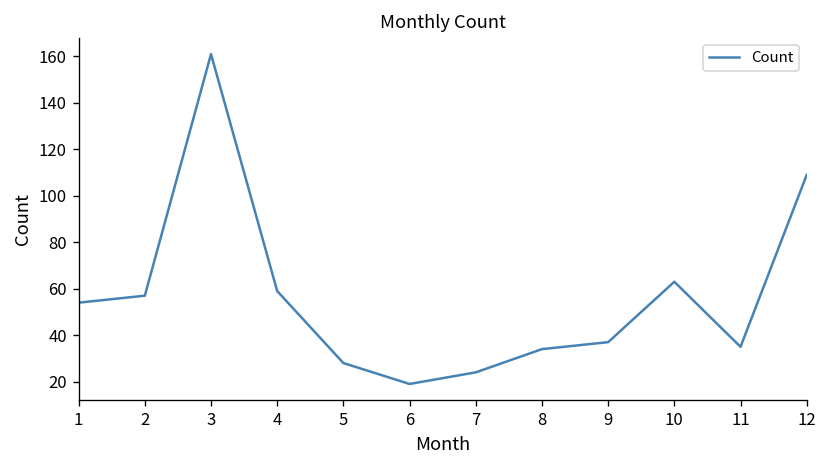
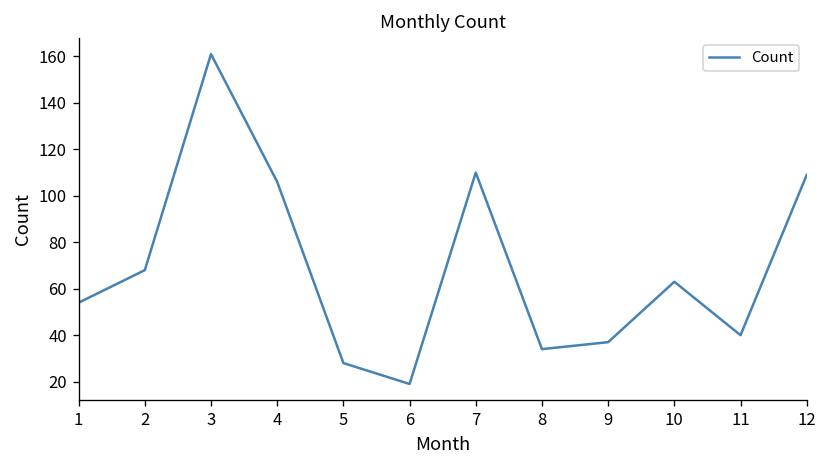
  {
    "1": 54,
-   "2": 57,
+   "2": 68,
    "3": 161,
-   "4": 59,
+   "4": 106,
    "5": 28,
    "6": 19,
-   "7": 24,
+   "7": 110,
    "8": 34,
    "9": 37,
    "10": 63,
-   "11": 35,
+   "11": 40,
    "12": 109
  }
